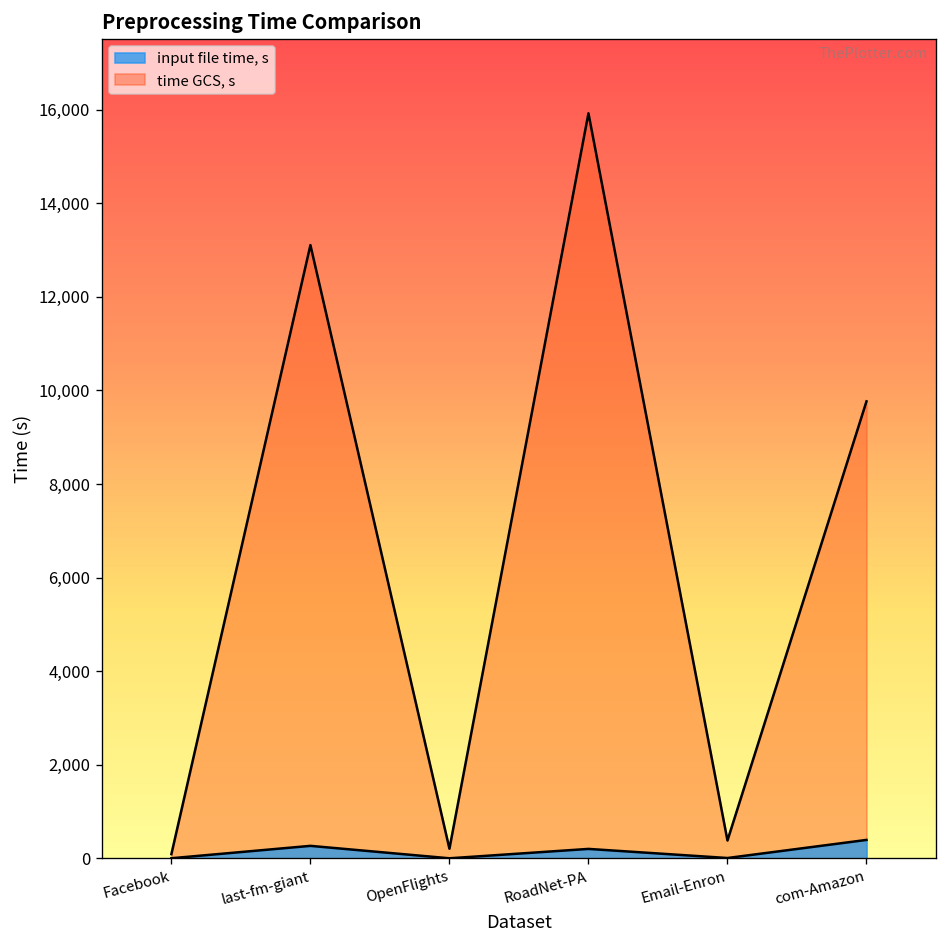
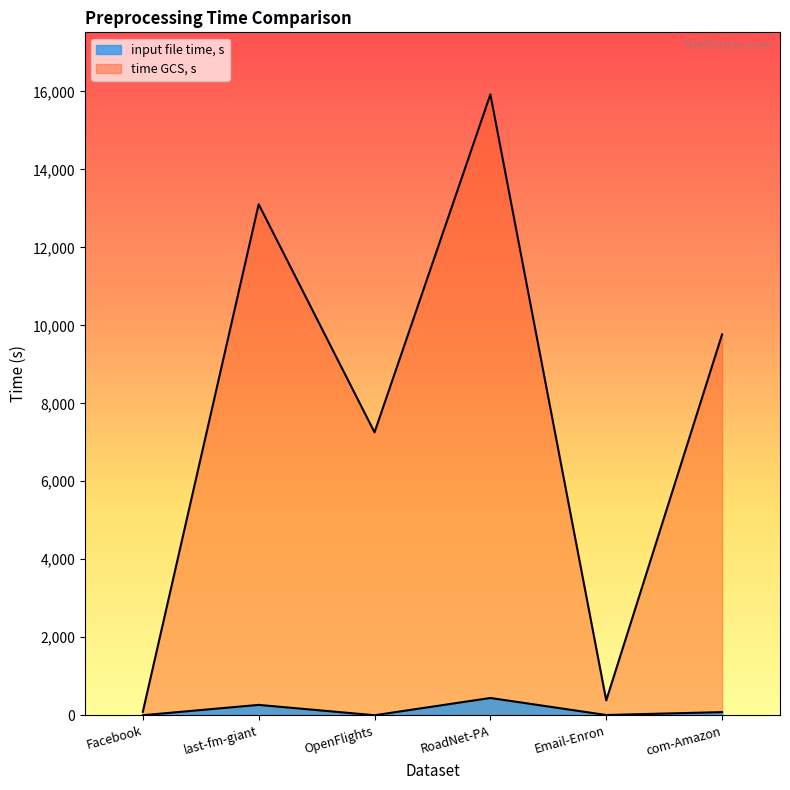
  {
    "input file time, s": {
      "Facebook": "0",
      "last-fm-giant": "300",
      "OpenFlights": "0",
-     "RoadNet-PA": "200",
+     "RoadNet-PA": "400",
      "Email-Enron": "0",
-     "com-Amazon": "400"
+     "com-Amazon": "100"
    },
    "time GCS, s": {
      "Facebook": "100",
      "last-fm-giant": "13,100",
-     "OpenFlights": "200",
+     "OpenFlights": "7,300",
      "RoadNet-PA": "15,900",
      "Email-Enron": "400",
      "com-Amazon": "9,800"
    }
  }
